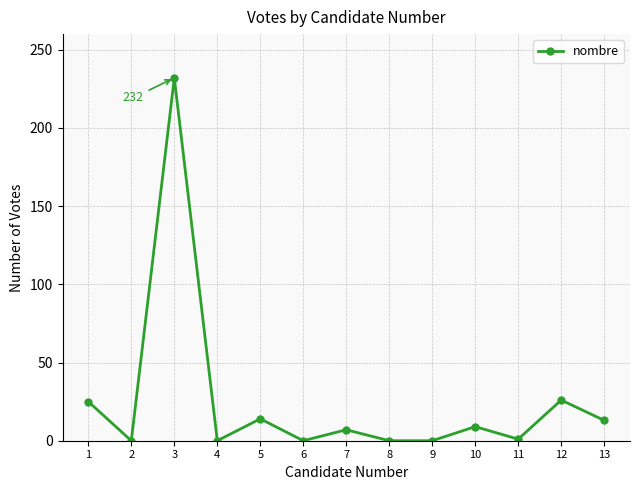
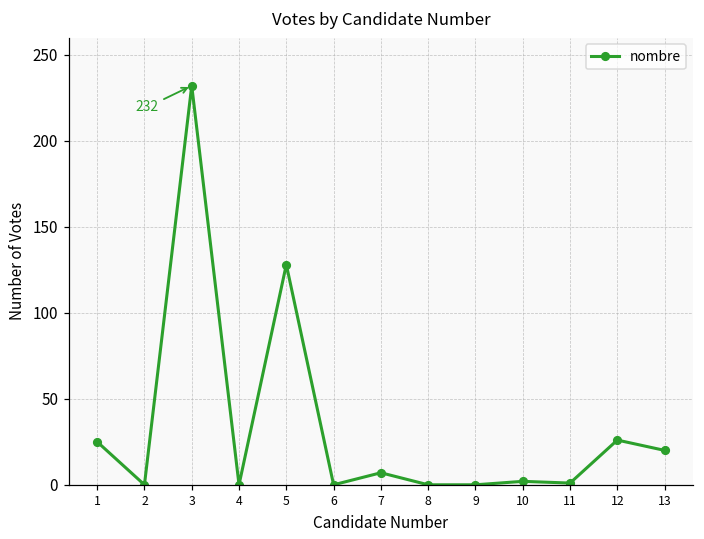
  {
    "1": 25,
    "2": 0,
    "4": 0,
-   "5": 14,
+   "5": 128,
    "6": 0,
    "7": 7,
    "8": 0,
    "9": 0,
-   "10": 9,
+   "10": 2,
    "11": 1,
    "12": 26,
-   "13": 13
+   "13": 20
  }
